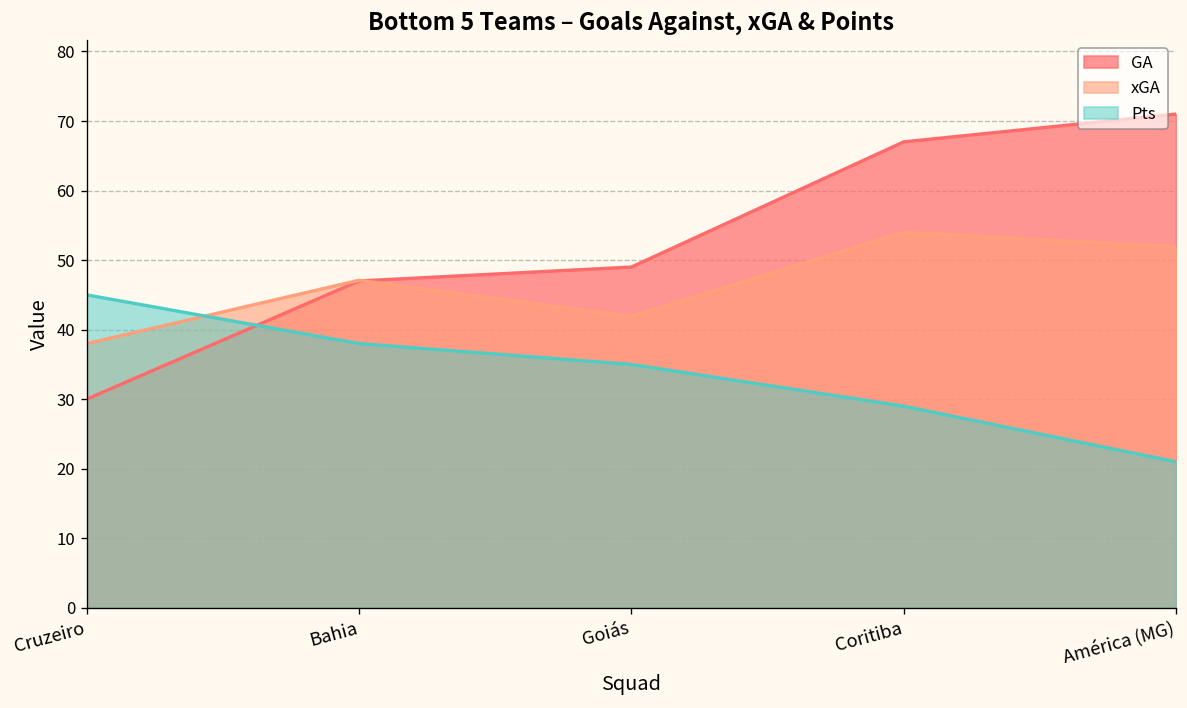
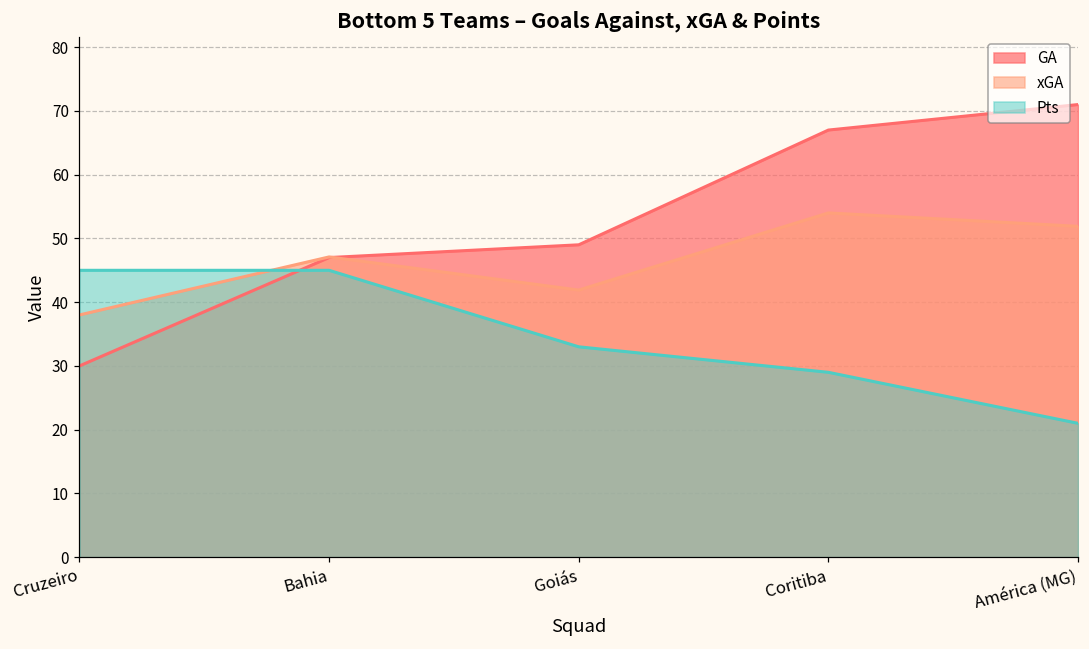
  {
    "Pts": {
      "Cruzeiro": 45,
-     "Bahia": 38,
-     "Goiás": 35,
+     "Bahia": 45,
+     "Goiás": 33,
      "Coritiba": 29,
      "América (MG)": 21
    }
  }
